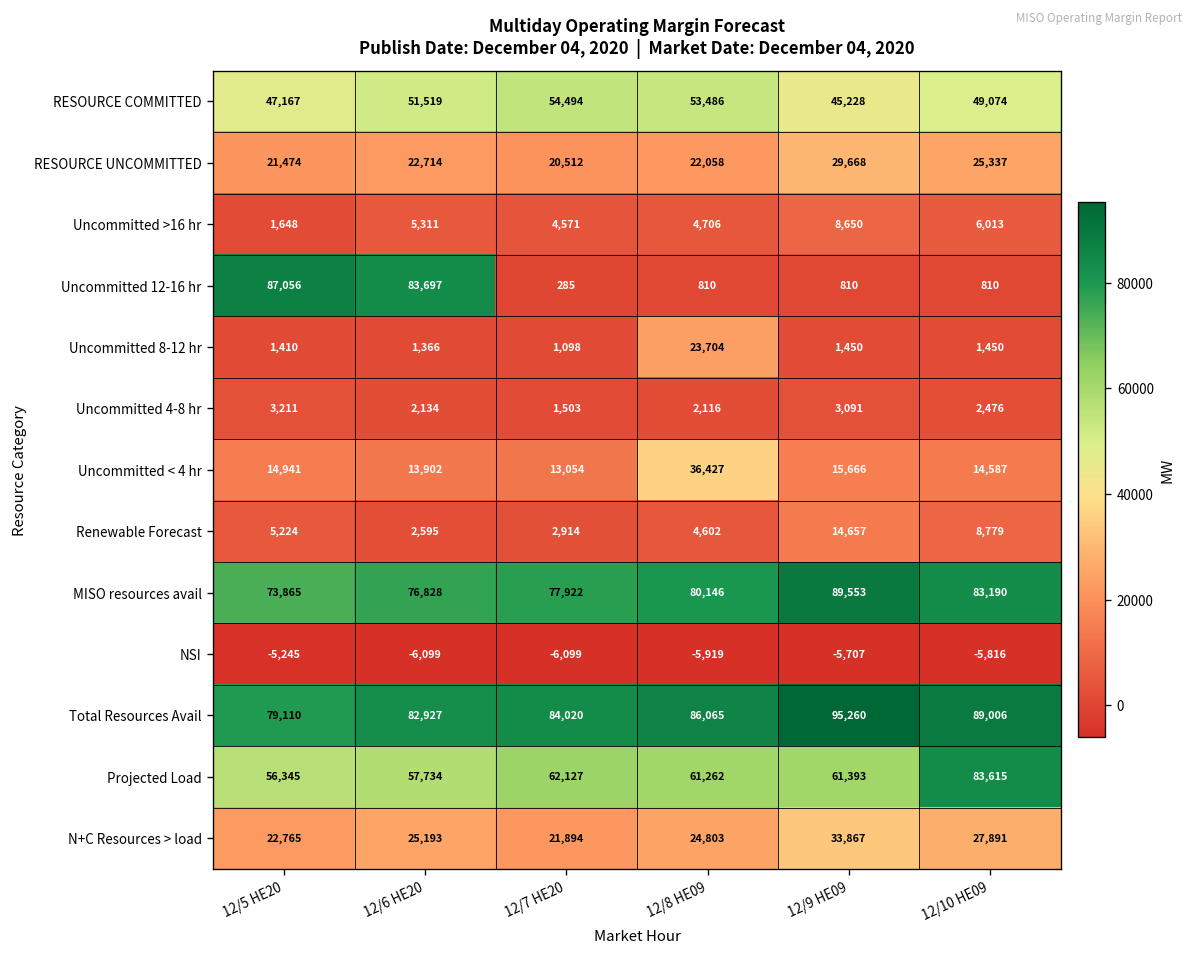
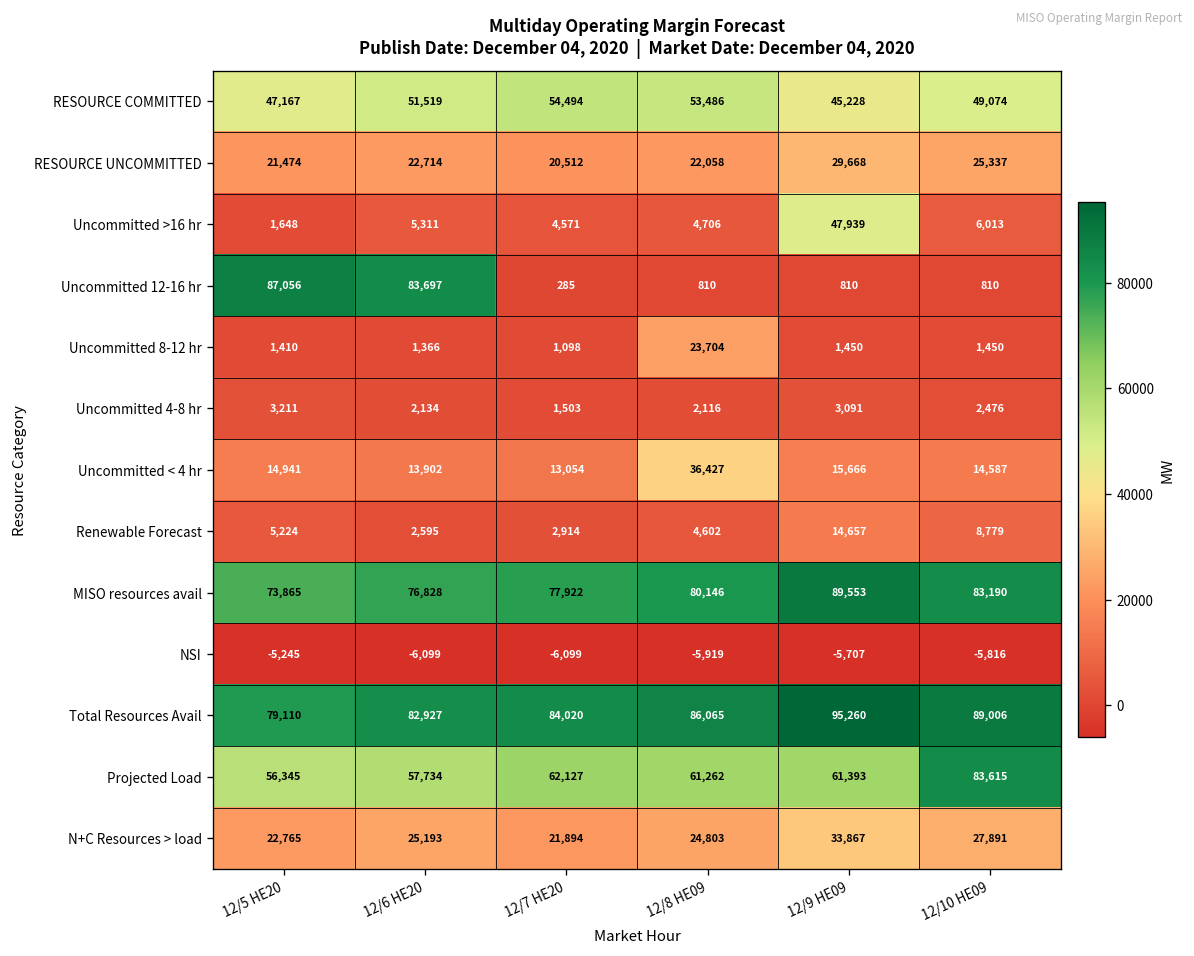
  {
    "RESOURCE COMMITTED": {
      "12/5 HE20": "47,167",
      "12/6 HE20": "51,519",
      "12/7 HE20": "54,494",
      "12/8 HE09": "53,486",
      "12/9 HE09": "45,228",
      "12/10 HE09": "49,074"
    },
    "RESOURCE UNCOMMITTED": {
      "12/5 HE20": "21,474",
      "12/6 HE20": "22,714",
      "12/7 HE20": "20,512",
      "12/8 HE09": "22,058",
      "12/9 HE09": "29,668",
      "12/10 HE09": "25,337"
    },
    "Uncommitted >16 hr": {
      "12/5 HE20": "1,648",
      "12/6 HE20": "5,311",
      "12/7 HE20": "4,571",
      "12/8 HE09": "4,706",
-     "12/9 HE09": "8,650",
+     "12/9 HE09": "47,939",
      "12/10 HE09": "6,013"
    },
    "Uncommitted 12-16 hr": {
      "12/5 HE20": "87,056",
      "12/6 HE20": "83,697",
      "12/7 HE20": "285",
      "12/8 HE09": "810",
      "12/9 HE09": "810",
      "12/10 HE09": "810"
    },
    "Uncommitted 8-12 hr": {
      "12/5 HE20": "1,410",
      "12/6 HE20": "1,366",
      "12/7 HE20": "1,098",
      "12/8 HE09": "23,704",
      "12/9 HE09": "1,450",
      "12/10 HE09": "1,450"
    },
    "Uncommitted 4-8 hr": {
      "12/5 HE20": "3,211",
      "12/6 HE20": "2,134",
      "12/7 HE20": "1,503",
      "12/8 HE09": "2,116",
      "12/9 HE09": "3,091",
      "12/10 HE09": "2,476"
    },
    "Uncommitted < 4 hr": {
      "12/5 HE20": "14,941",
      "12/6 HE20": "13,902",
      "12/7 HE20": "13,054",
      "12/8 HE09": "36,427",
      "12/9 HE09": "15,666",
      "12/10 HE09": "14,587"
    },
    "Renewable Forecast": {
      "12/5 HE20": "5,224",
      "12/6 HE20": "2,595",
      "12/7 HE20": "2,914",
      "12/8 HE09": "4,602",
      "12/9 HE09": "14,657",
      "12/10 HE09": "8,779"
    },
    "MISO resources avail": {
      "12/5 HE20": "73,865",
      "12/6 HE20": "76,828",
      "12/7 HE20": "77,922",
      "12/8 HE09": "80,146",
      "12/9 HE09": "89,553",
      "12/10 HE09": "83,190"
    },
    "NSI": {
      "12/5 HE20": "-5,245",
      "12/6 HE20": "-6,099",
      "12/7 HE20": "-6,099",
      "12/8 HE09": "-5,919",
      "12/9 HE09": "-5,707",
      "12/10 HE09": "-5,816"
    },
    "Total Resources Avail": {
      "12/5 HE20": "79,110",
      "12/6 HE20": "82,927",
      "12/7 HE20": "84,020",
      "12/8 HE09": "86,065",
      "12/9 HE09": "95,260",
      "12/10 HE09": "89,006"
    },
    "Projected Load": {
      "12/5 HE20": "56,345",
      "12/6 HE20": "57,734",
      "12/7 HE20": "62,127",
      "12/8 HE09": "61,262",
      "12/9 HE09": "61,393",
      "12/10 HE09": "83,615"
    },
    "N+C Resources > load": {
      "12/5 HE20": "22,765",
      "12/6 HE20": "25,193",
      "12/7 HE20": "21,894",
      "12/8 HE09": "24,803",
      "12/9 HE09": "33,867",
      "12/10 HE09": "27,891"
    }
  }
